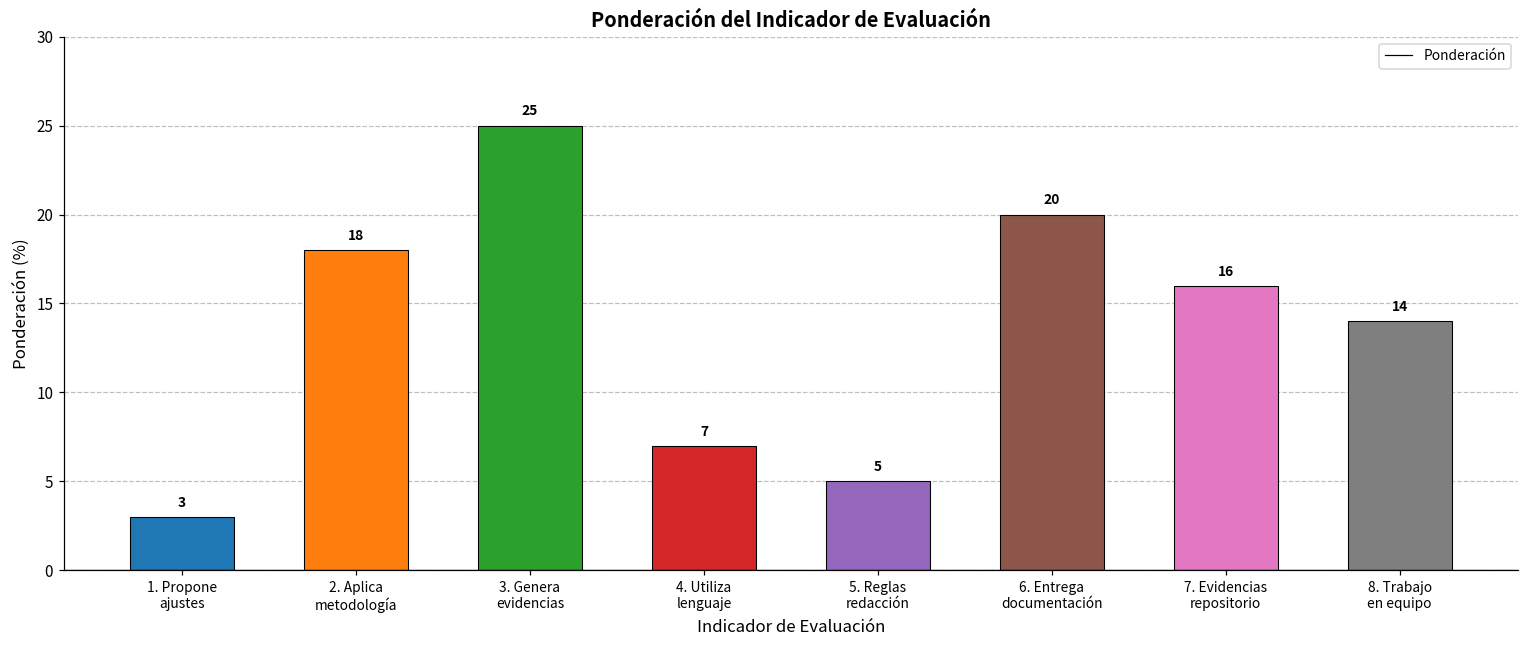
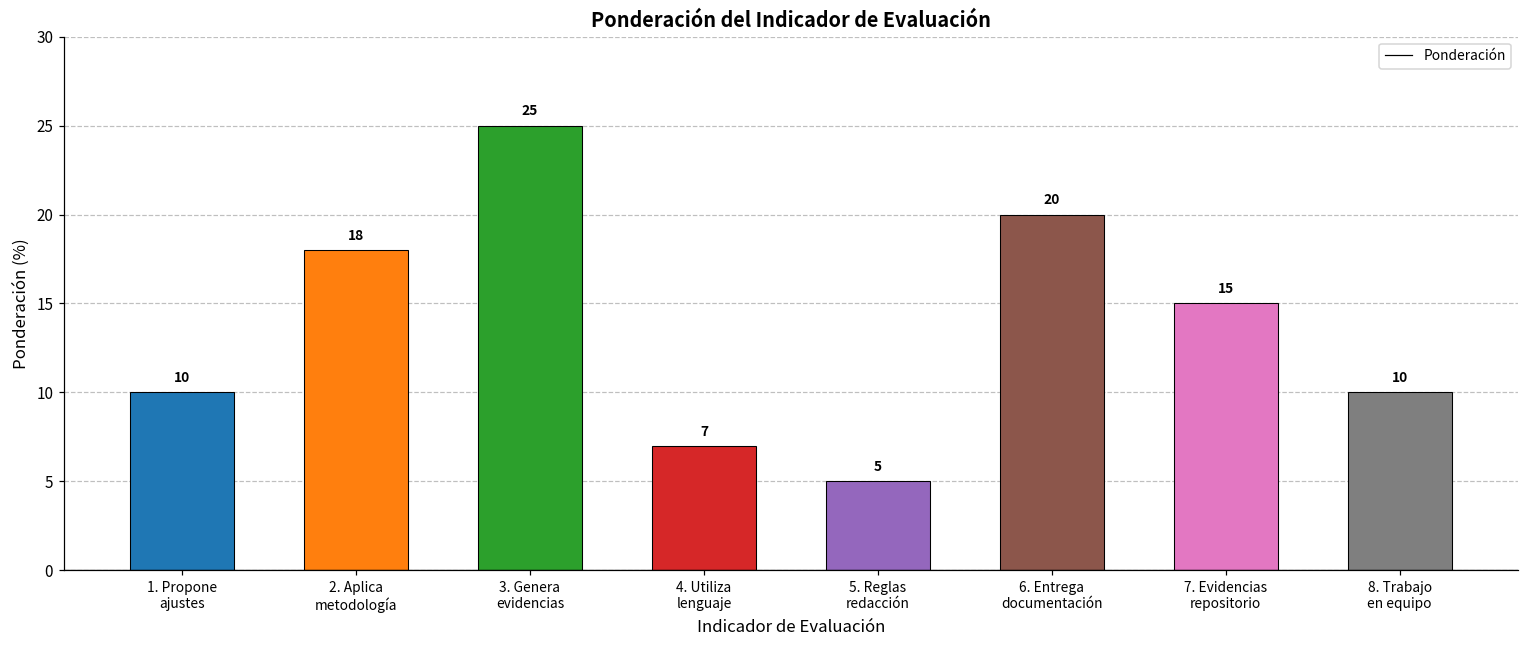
  {
-   "1. Propone ajustes": 3,
+   "1. Propone ajustes": 10,
    "2. Aplica metodología": 18,
    "3. Genera evidencias": 25,
    "4. Utiliza lenguaje": 7,
    "5. Reglas redacción": 5,
    "6. Entrega documentación": 20,
-   "7. Evidencias repositorio": 16,
-   "8. Trabajo en equipo": 14
+   "7. Evidencias repositorio": 15,
+   "8. Trabajo en equipo": 10
  }
